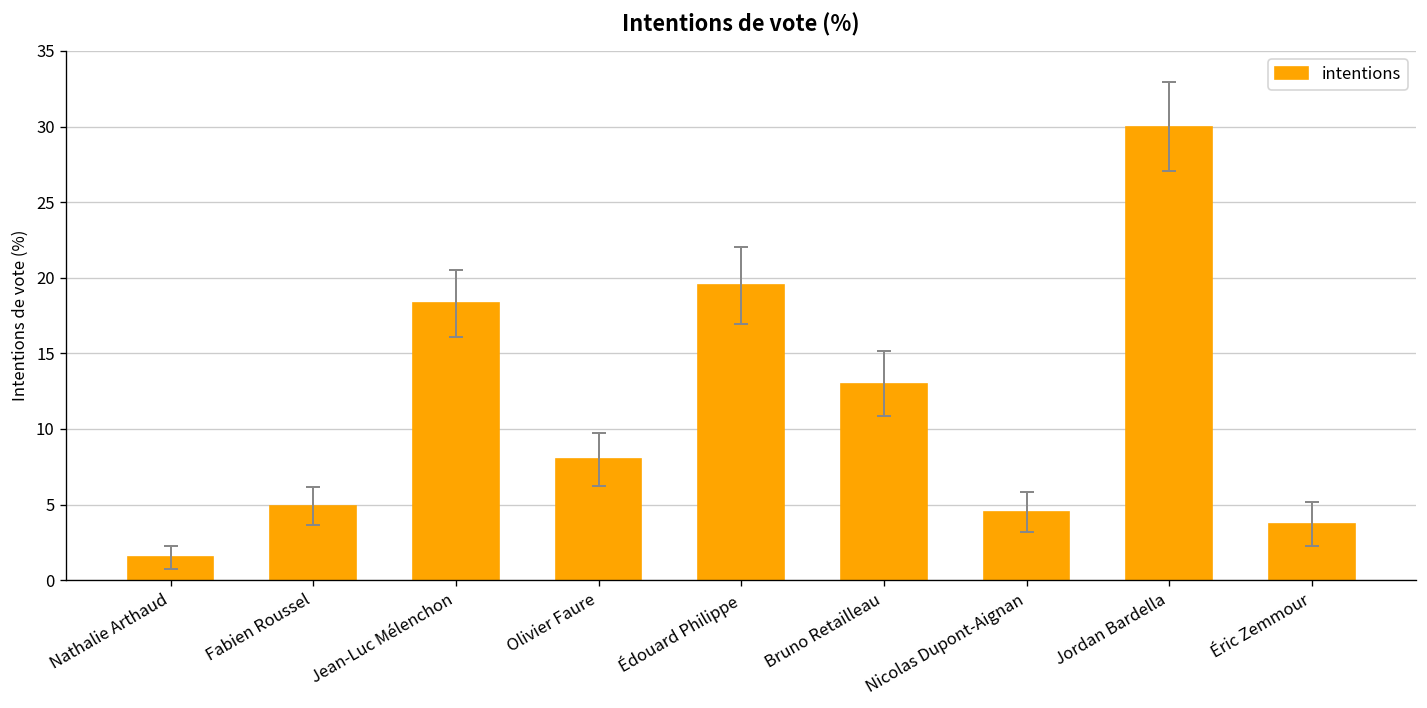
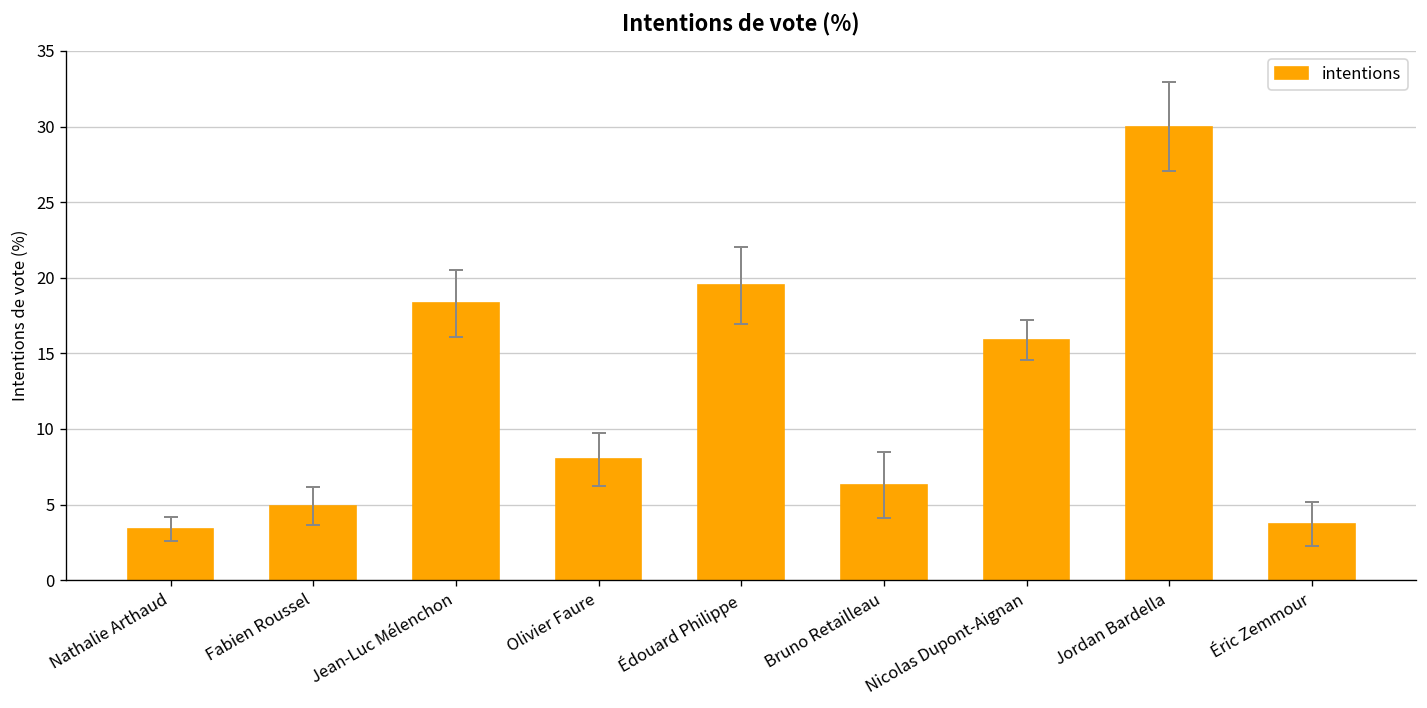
  {
    "intentions": {
-     "Nathalie Arthaud": 1.5,
+     "Nathalie Arthaud": 3.4,
      "Fabien Roussel": 4.9,
      "Jean-Luc Mélenchon": 18.3,
      "Olivier Faure": 8.0,
      "Édouard Philippe": 19.5,
-     "Bruno Retailleau": 13.0,
-     "Nicolas Dupont-Aignan": 4.5,
+     "Bruno Retailleau": 6.3,
+     "Nicolas Dupont-Aignan": 15.9,
      "Jordan Bardella": 30.0,
      "Éric Zemmour": 3.7
    }
  }
